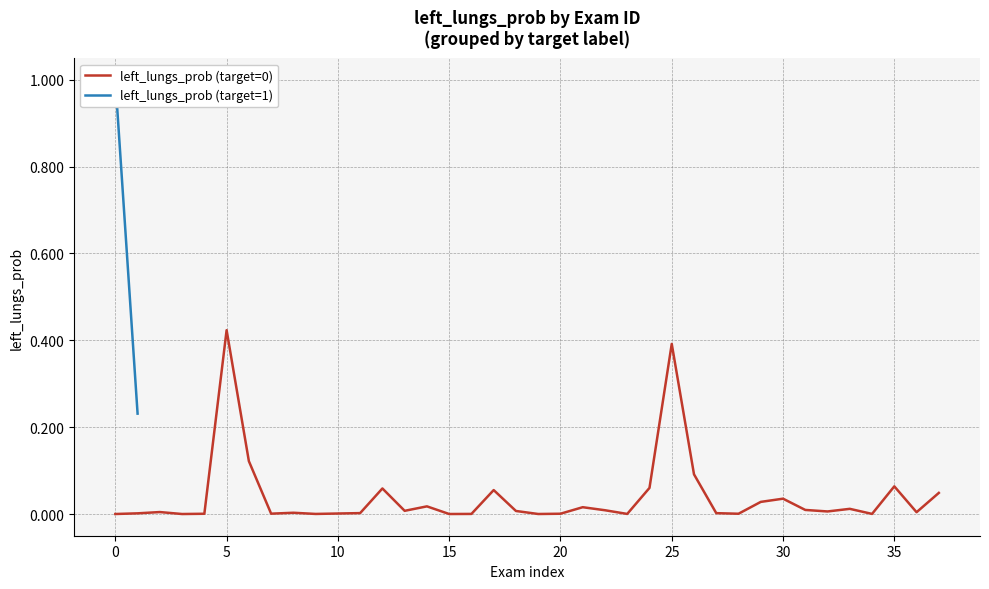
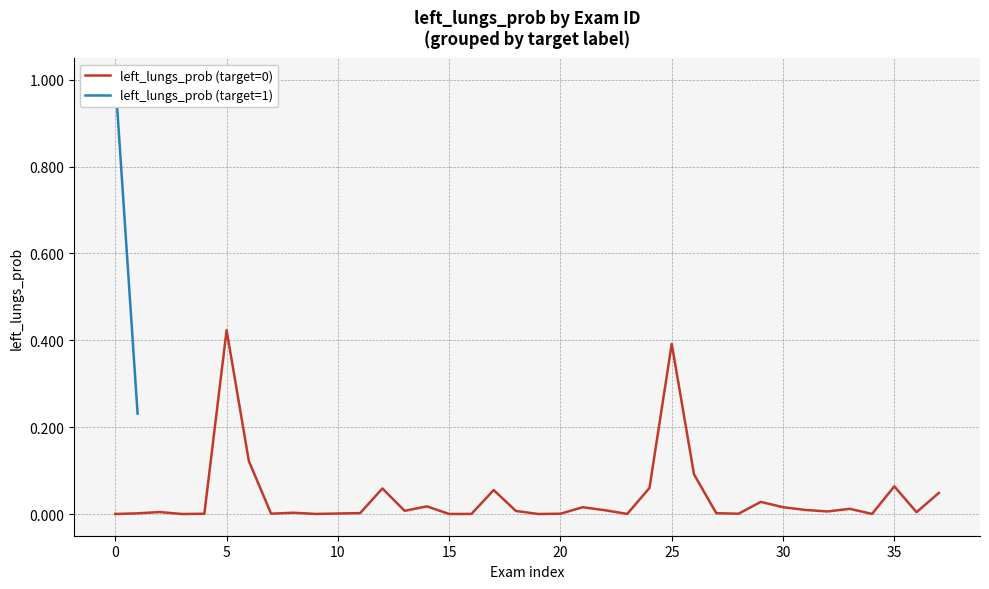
  {
    "left_lungs_prob (target=0)": {
      "0": 0.00,
      "5": 0.42,
      "10": 0.00,
      "15": 0.00,
      "20": 0.00,
      "25": 0.39,
-     "30": 0.04,
+     "30": 0.02,
      "35": 0.06
    }
  }
